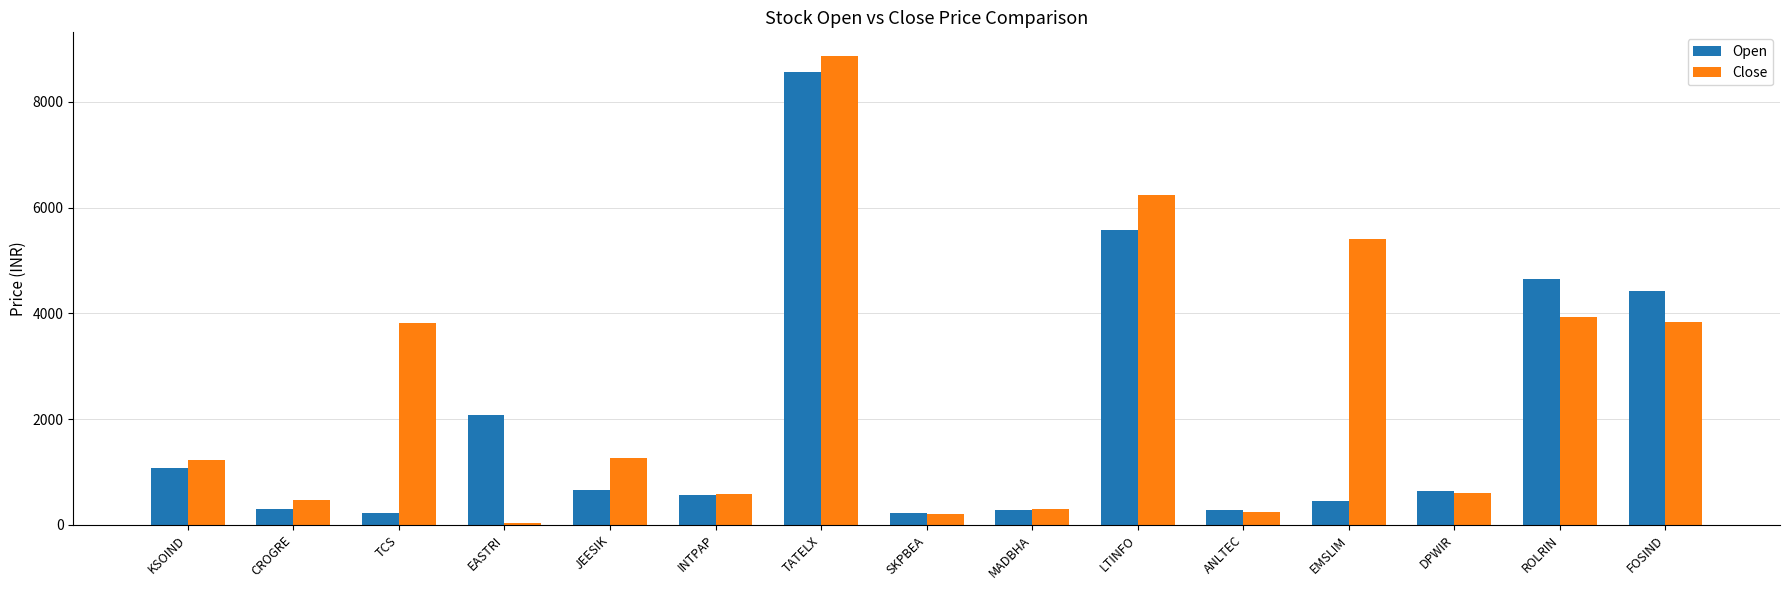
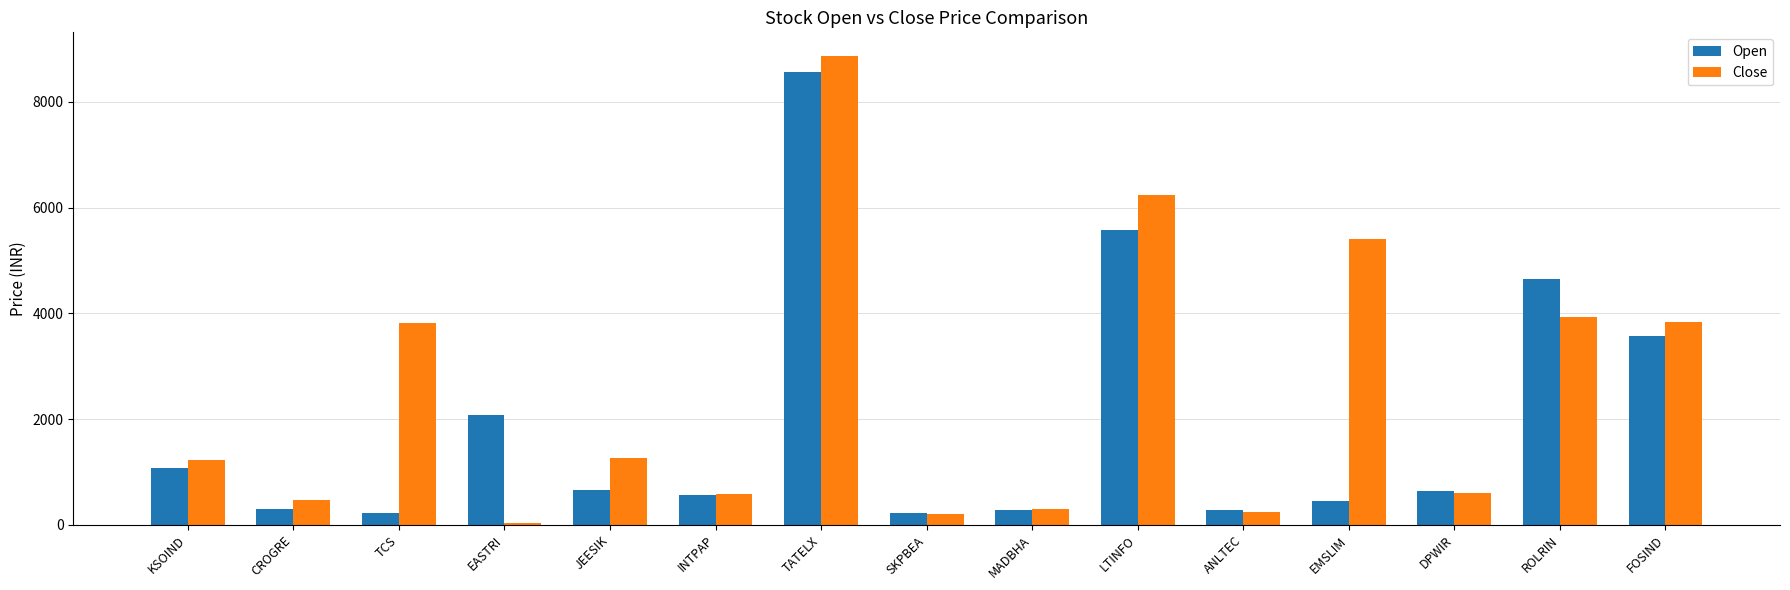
  {
    "Open": {
      "KSOIND": 1100,
      "CROGRE": 300,
      "TCS": 200,
      "EASTRI": 2100,
      "JEESIK": 700,
      "INTPAP": 600,
      "TATELX": 8600,
      "SKPBEA": 200,
      "MADBHA": 300,
      "LTINFO": 5600,
      "ANLTEC": 300,
      "EMSLIM": 500,
      "DPWIR": 600,
      "ROLRIN": 4700,
-     "FOSIND": 4400
+     "FOSIND": 3600
    },
    "Close": {
      "KSOIND": 1200,
      "CROGRE": 500,
      "TCS": 3800,
      "JEESIK": 1300,
      "INTPAP": 600,
      "TATELX": 8900,
      "SKPBEA": 200,
      "MADBHA": 300,
      "LTINFO": 6200,
      "ANLTEC": 200,
      "EMSLIM": 5400,
      "DPWIR": 600,
      "ROLRIN": 3900,
      "FOSIND": 3800
    }
  }
